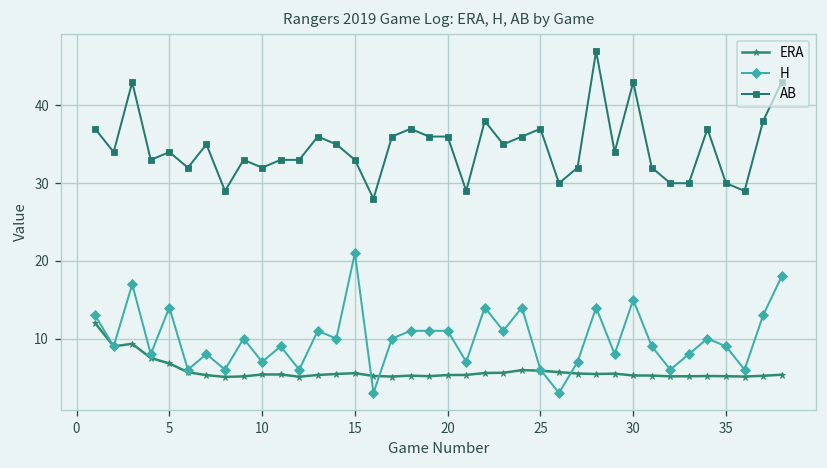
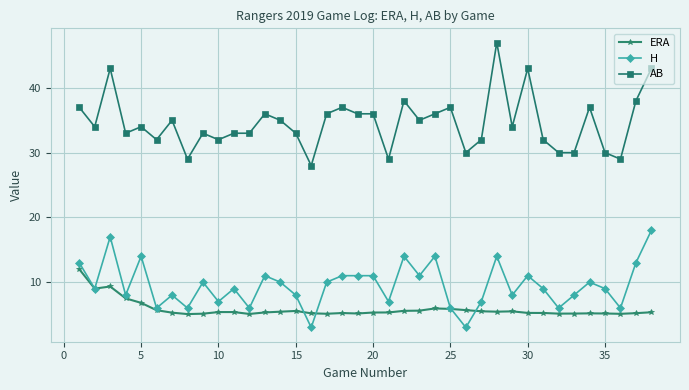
  {
    "H": {
      "5": 14,
      "10": 7,
-     "15": 21,
+     "15": 8,
      "20": 11,
-     "30": 15,
+     "30": 11,
      "35": 9
    }
  }
